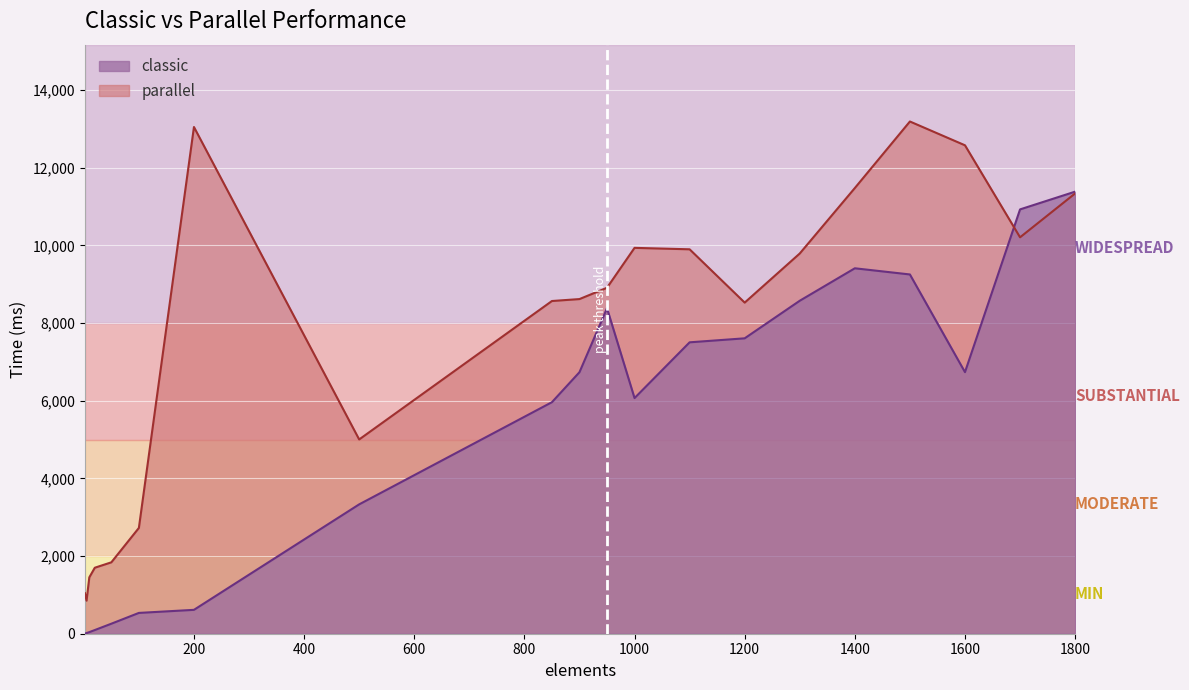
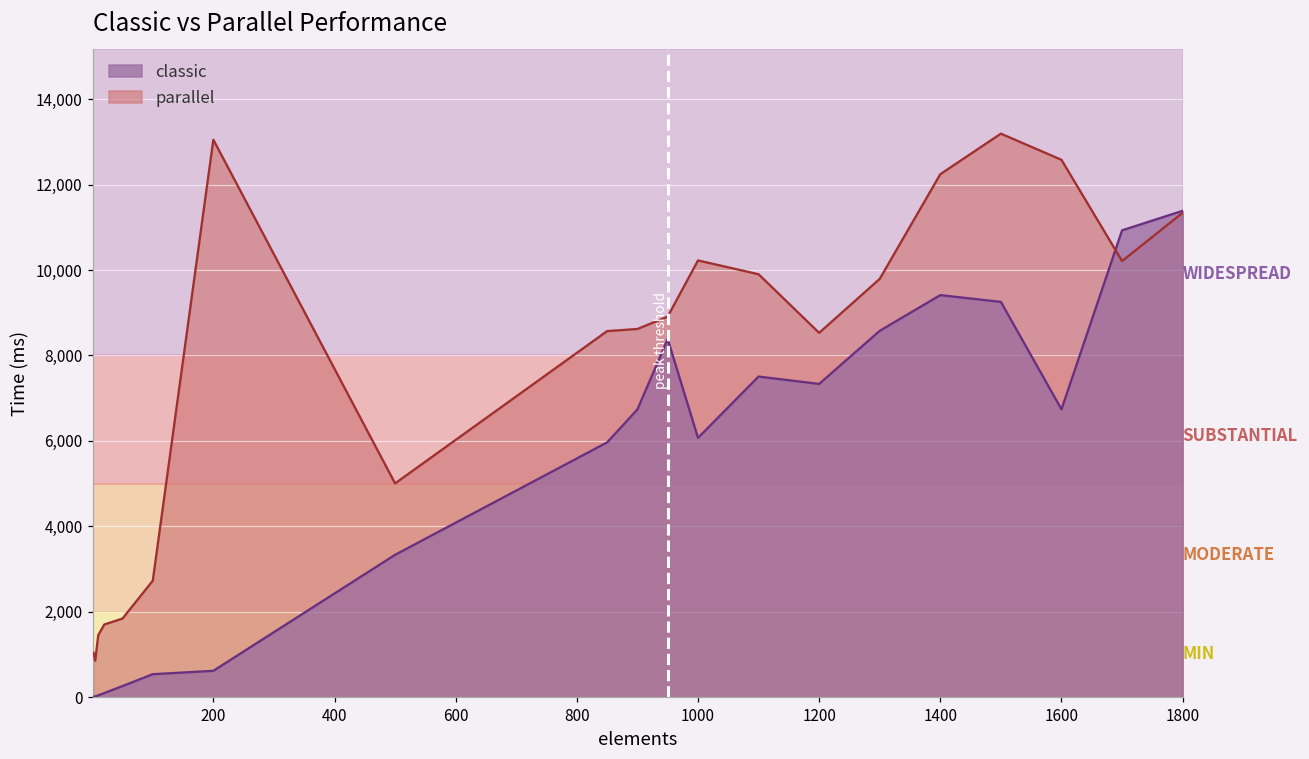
  {
    "classic": {
      "200": "600",
      "1000": "6,100",
-     "1200": "7,600",
+     "1200": "7,300",
      "1400": "9,400",
      "1600": "6,700"
    },
    "parallel": {
      "200": "13,100",
-     "1000": "9,900",
+     "1000": "10,200",
      "1200": "8,500",
-     "1400": "11,500",
+     "1400": "12,200",
      "1600": "12,600"
    }
  }
